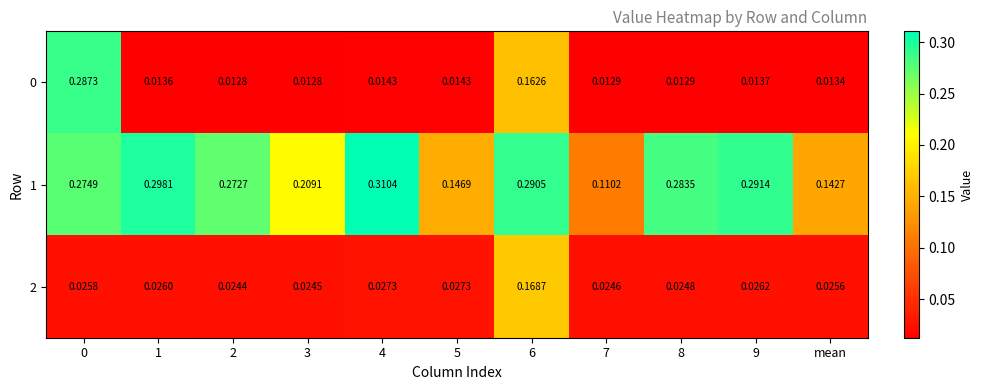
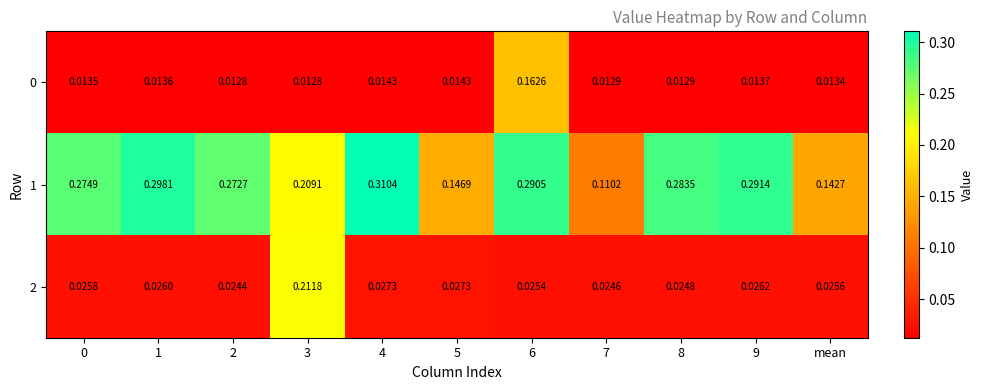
  {
    "0": {
-     "0": 0.2873,
+     "0": 0.0135,
      "1": 0.0136,
      "2": 0.0128,
      "3": 0.0128,
      "4": 0.0143,
      "5": 0.0143,
      "6": 0.1626,
      "7": 0.0129,
      "8": 0.0129,
      "9": 0.0137,
      "mean": 0.0134
    },
    "1": {
      "0": 0.2749,
      "1": 0.2981,
      "2": 0.2727,
      "3": 0.2091,
      "4": 0.3104,
      "5": 0.1469,
      "6": 0.2905,
      "7": 0.1102,
      "8": 0.2835,
      "9": 0.2914,
      "mean": 0.1427
    },
    "2": {
      "0": 0.0258,
      "1": 0.0260,
      "2": 0.0244,
-     "3": 0.0245,
+     "3": 0.2118,
      "4": 0.0273,
      "5": 0.0273,
-     "6": 0.1687,
+     "6": 0.0254,
      "7": 0.0246,
      "8": 0.0248,
      "9": 0.0262,
      "mean": 0.0256
    }
  }
